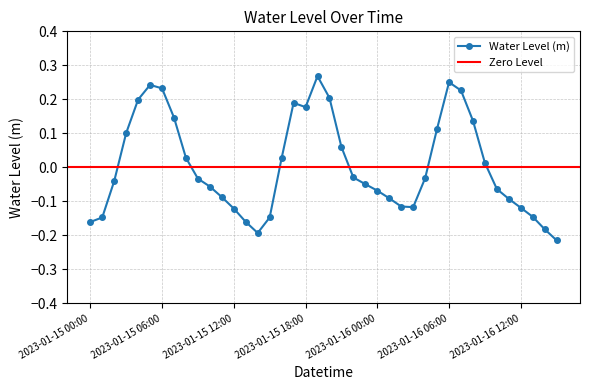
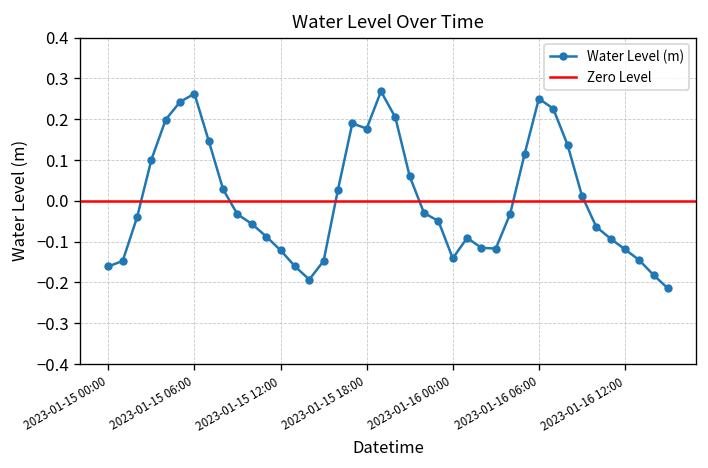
  {
    "2023-01-15 00:00": -0.16,
-   "2023-01-15 06:00": 0.23,
+   "2023-01-15 06:00": 0.26,
    "2023-01-15 12:00": -0.12,
    "2023-01-15 18:00": 0.18,
-   "2023-01-16 00:00": -0.07,
+   "2023-01-16 00:00": -0.14,
    "2023-01-16 06:00": 0.25,
    "2023-01-16 12:00": -0.12
  }
